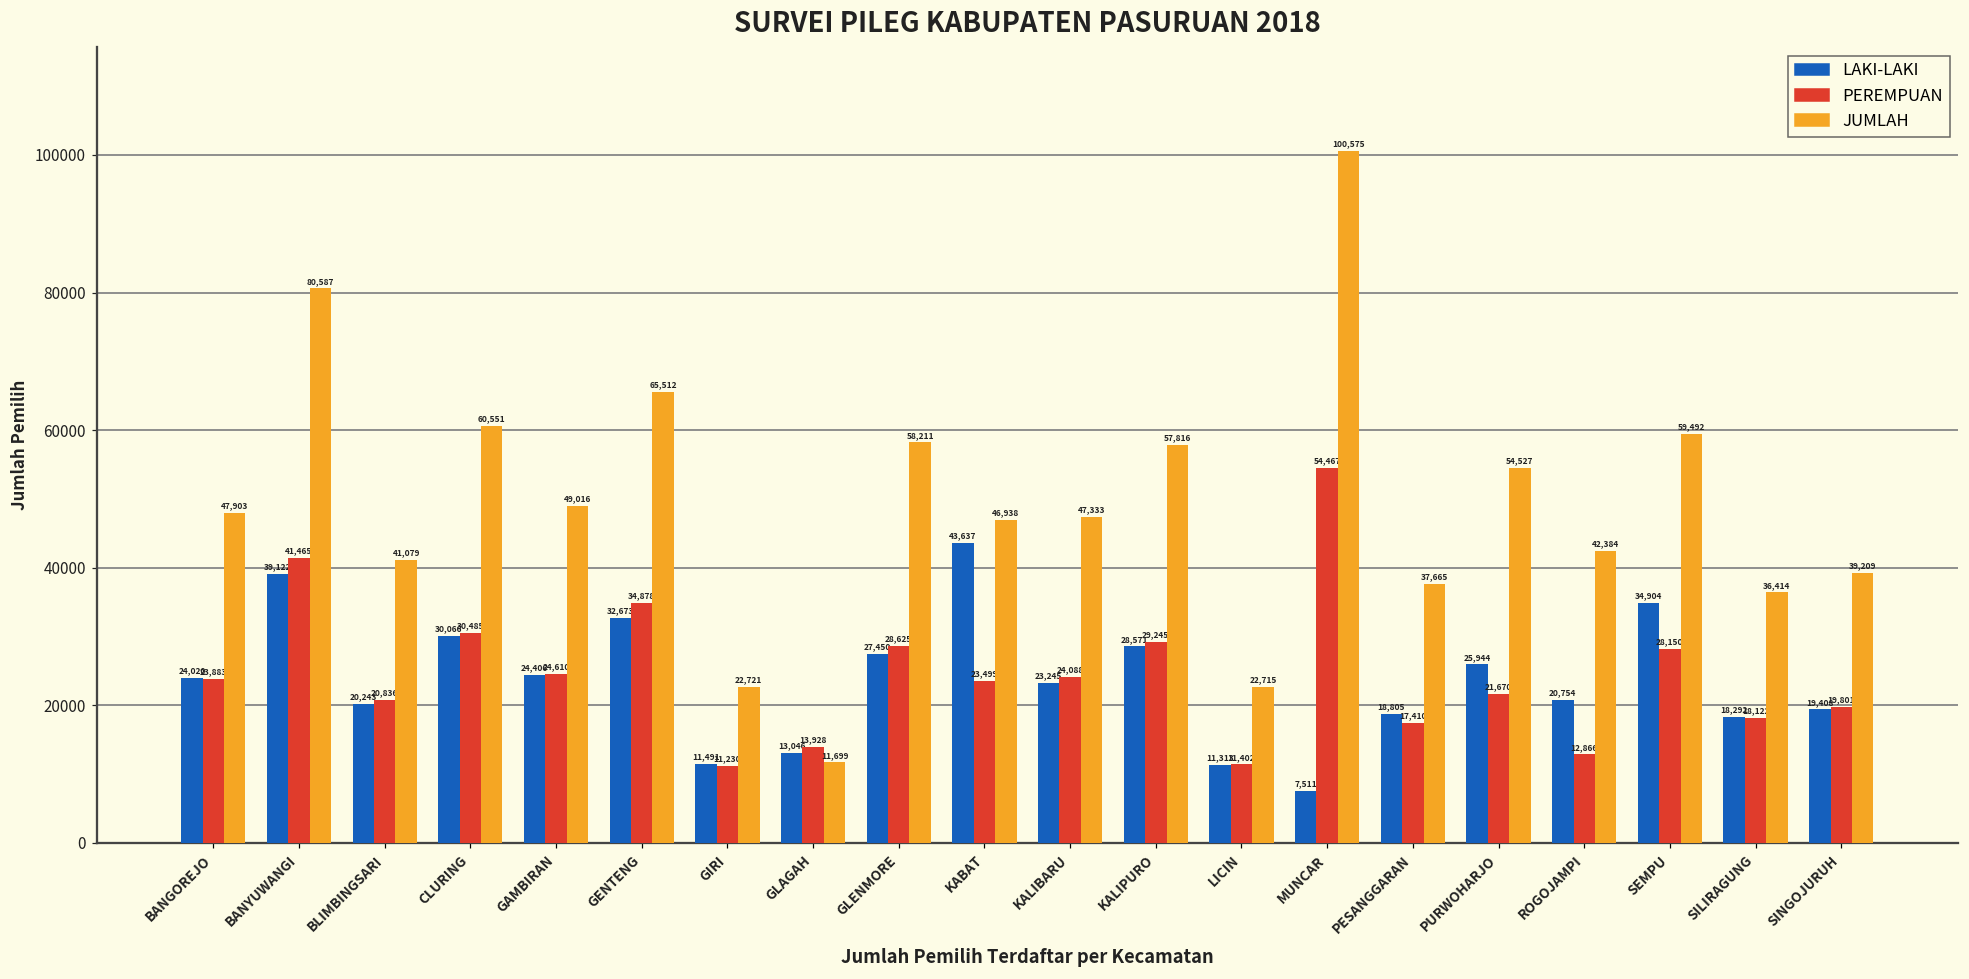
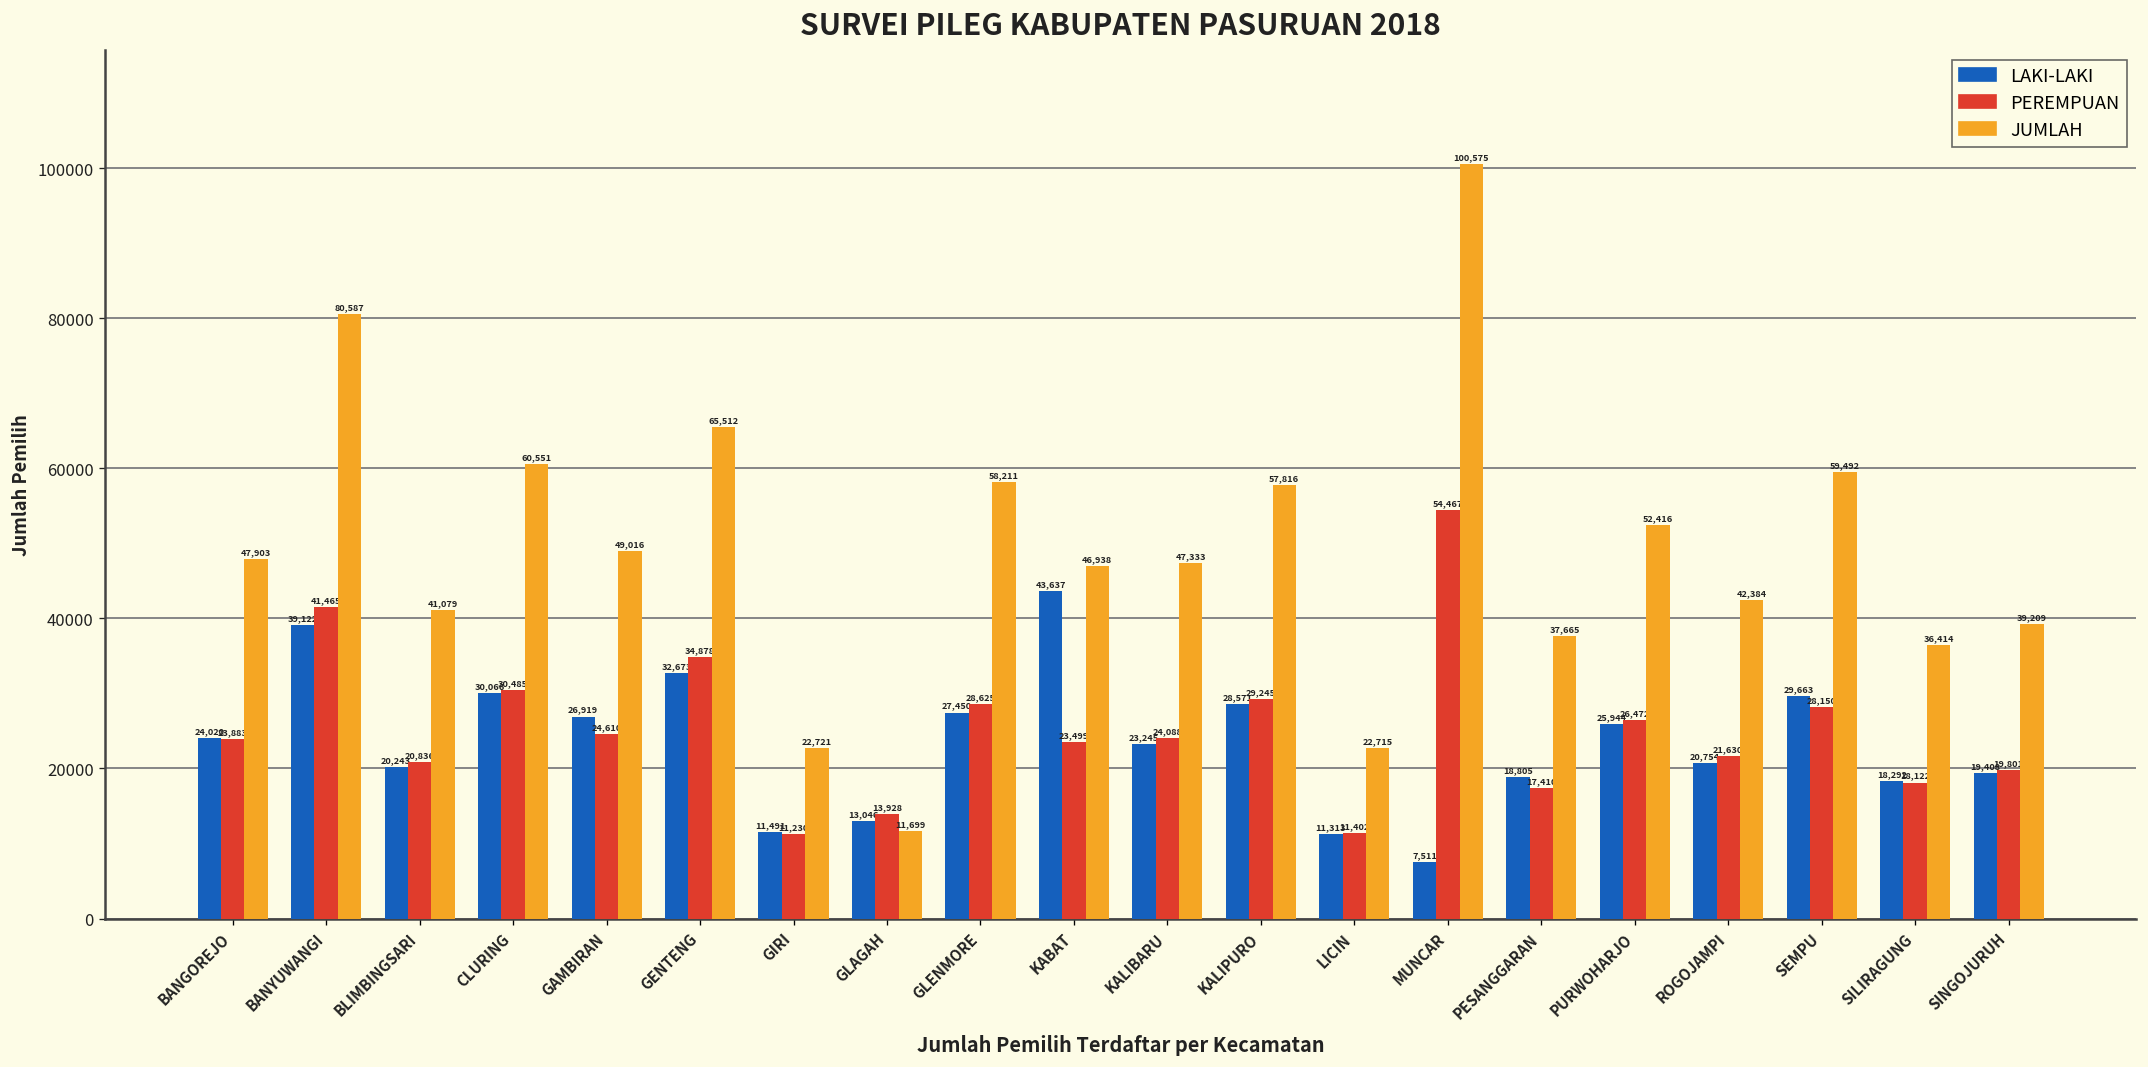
  {
    "LAKI-LAKI": {
      "BANYUWANGI": "39,122",
      "BLIMBINGSARI": "20,243",
-     "GAMBIRAN": "24,406",
+     "GAMBIRAN": "26,919",
      "GENTENG": "32,673",
      "GLAGAH": "13,046",
      "GLENMORE": "27,450",
      "KABAT": "43,637",
      "KALIBARU": "23,245",
      "KALIPURO": "28,571",
      "MUNCAR": "7,511",
      "PESANGGARAN": "18,805",
      "PURWOHARJO": "25,944",
      "ROGOJAMPI": "20,754",
-     "SEMPU": "34,904"
+     "SEMPU": "29,663"
    },
    "PEREMPUAN": {
      "BANYUWANGI": "41,465",
      "BLIMBINGSARI": "20,836",
      "GENTENG": "34,878",
      "GLAGAH": "13,928",
      "GLENMORE": "28,625",
      "KABAT": "23,499",
      "KALIBARU": "24,088",
      "KALIPURO": "29,245",
      "MUNCAR": "54,467",
      "PESANGGARAN": "17,410",
-     "PURWOHARJO": "21,670",
-     "ROGOJAMPI": "12,866",
+     "PURWOHARJO": "26,472",
+     "ROGOJAMPI": "21,630",
      "SEMPU": "28,150"
    },
    "JUMLAH": {
      "BANGOREJO": "47,903",
      "BANYUWANGI": "80,587",
      "BLIMBINGSARI": "41,079",
      "CLURING": "60,551",
      "GAMBIRAN": "49,016",
      "GENTENG": "65,512",
      "GIRI": "22,721",
      "GLAGAH": "11,699",
      "GLENMORE": "58,211",
      "KABAT": "46,938",
      "KALIBARU": "47,333",
      "KALIPURO": "57,816",
      "LICIN": "22,715",
      "MUNCAR": "100,575",
      "PESANGGARAN": "37,665",
-     "PURWOHARJO": "54,527",
+     "PURWOHARJO": "52,416",
      "ROGOJAMPI": "42,384",
      "SEMPU": "59,492",
      "SILIRAGUNG": "36,414",
      "SINGOJURUH": "39,209"
    }
  }
